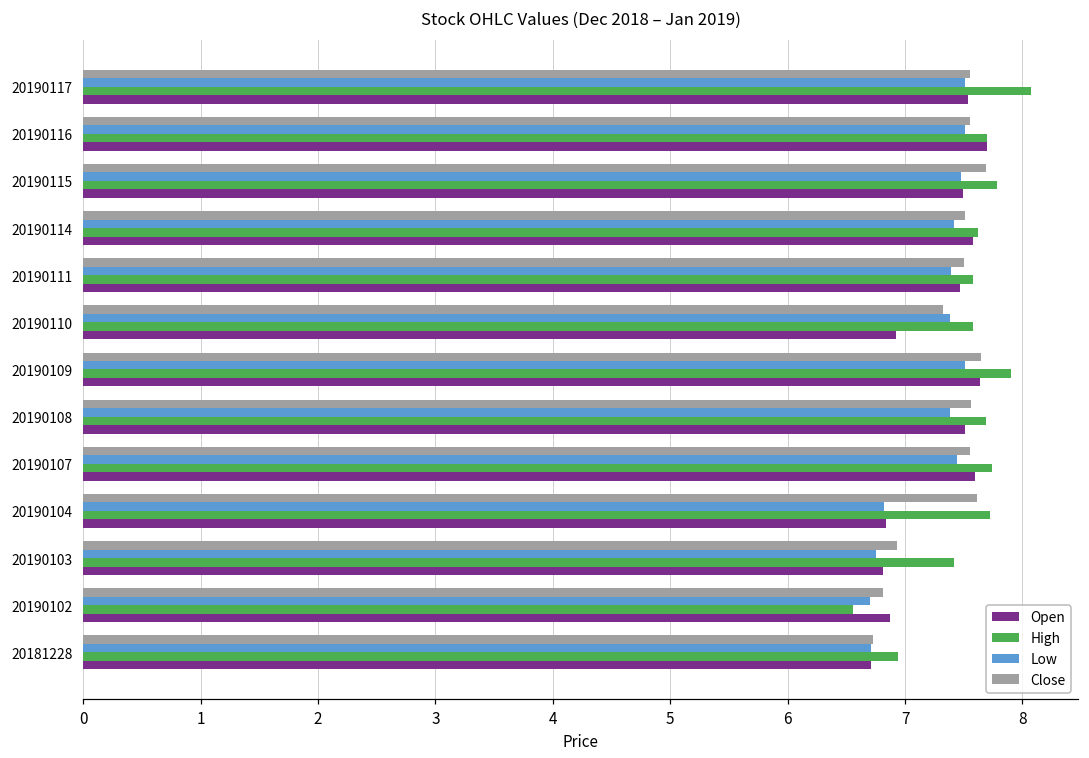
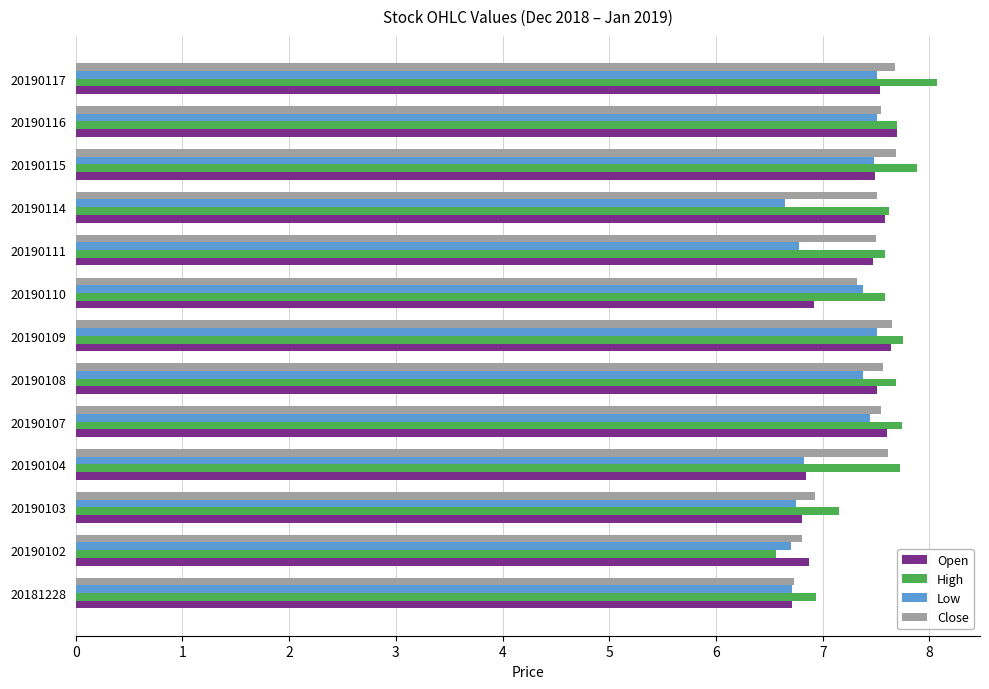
  {
    "Open": {
      "20190117": 7.54,
      "20190116": 7.70,
      "20190115": 7.49,
      "20190114": 7.58,
      "20190111": 7.47,
      "20190110": 6.92,
      "20190109": 7.64,
      "20190108": 7.51,
      "20190107": 7.60,
      "20190104": 6.84,
      "20190103": 6.81,
      "20190102": 6.87,
      "20181228": 6.71
    },
    "High": {
      "20190117": 8.07,
      "20190116": 7.70,
-     "20190115": 7.78,
+     "20190115": 7.88,
      "20190114": 7.62,
      "20190111": 7.58,
      "20190110": 7.58,
-     "20190109": 7.90,
+     "20190109": 7.75,
      "20190108": 7.69,
      "20190107": 7.74,
      "20190104": 7.72,
-     "20190103": 7.42,
+     "20190103": 7.15,
      "20190102": 6.56,
      "20181228": 6.94
    },
    "Low": {
      "20190117": 7.51,
      "20190116": 7.51,
      "20190115": 7.48,
-     "20190114": 7.42,
-     "20190111": 7.39,
+     "20190114": 6.65,
+     "20190111": 6.78,
      "20190110": 7.38,
      "20190109": 7.51,
      "20190108": 7.38,
      "20190107": 7.44,
      "20190104": 6.82,
      "20190103": 6.75,
      "20190102": 6.70,
      "20181228": 6.71
    },
    "Close": {
-     "20190117": 7.55,
+     "20190117": 7.68,
      "20190116": 7.55,
      "20190115": 7.69,
      "20190114": 7.51,
      "20190111": 7.50,
      "20190110": 7.32,
      "20190109": 7.65,
      "20190108": 7.56,
      "20190107": 7.55,
      "20190104": 7.61,
      "20190103": 6.93,
      "20190102": 6.81,
      "20181228": 6.73
    }
  }
